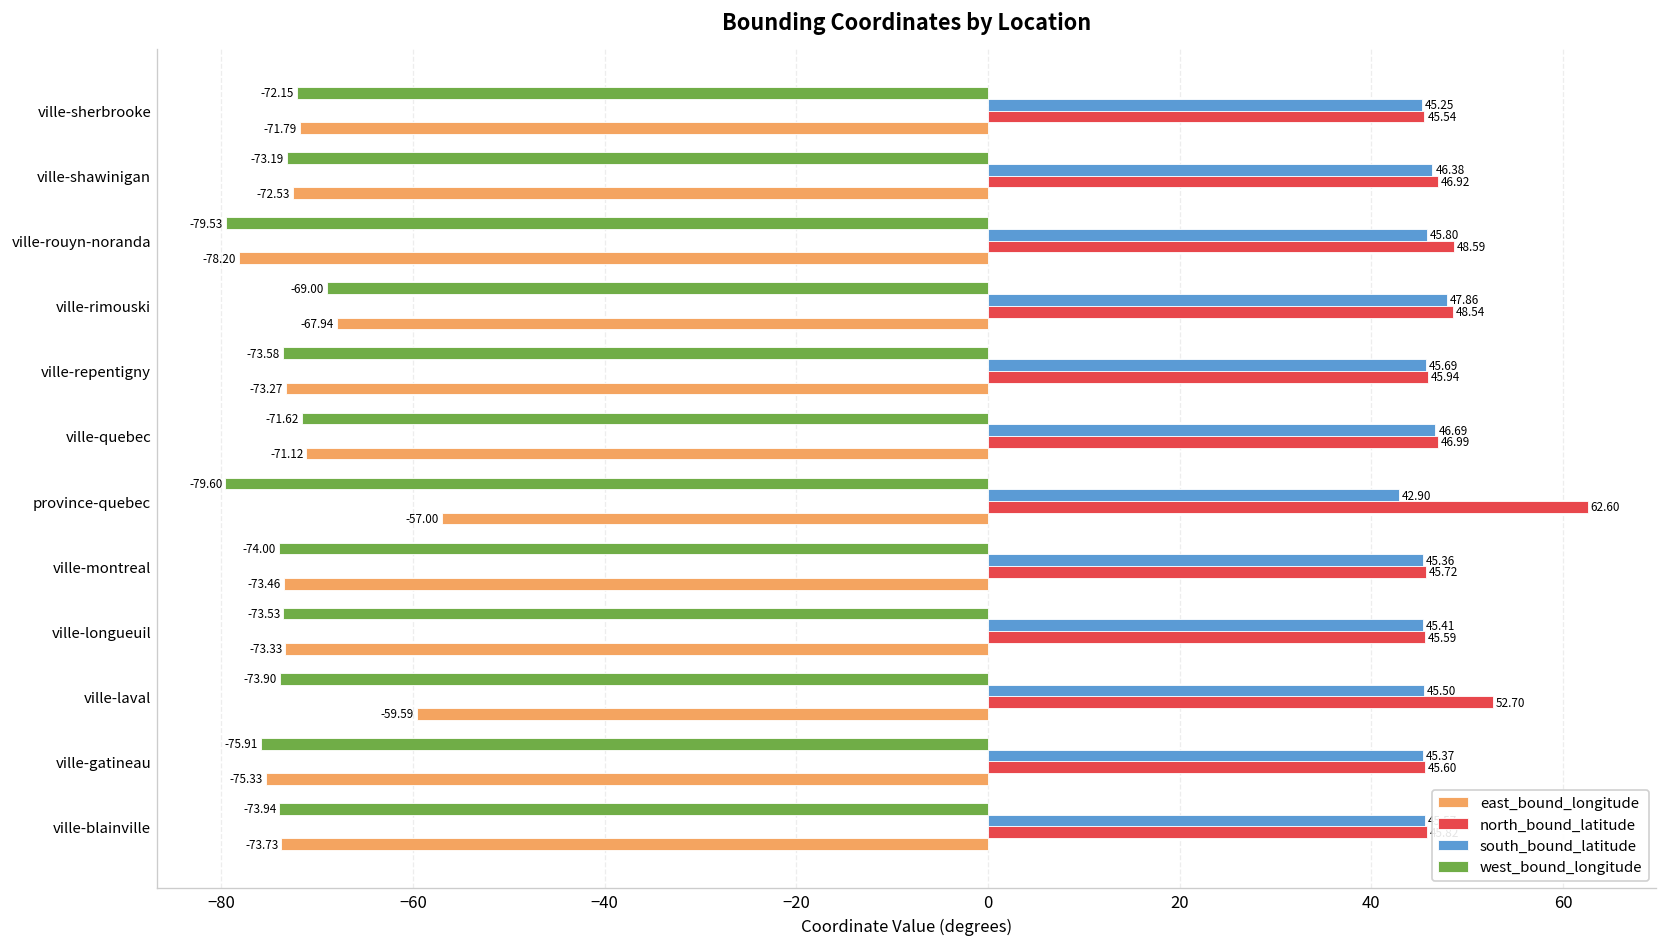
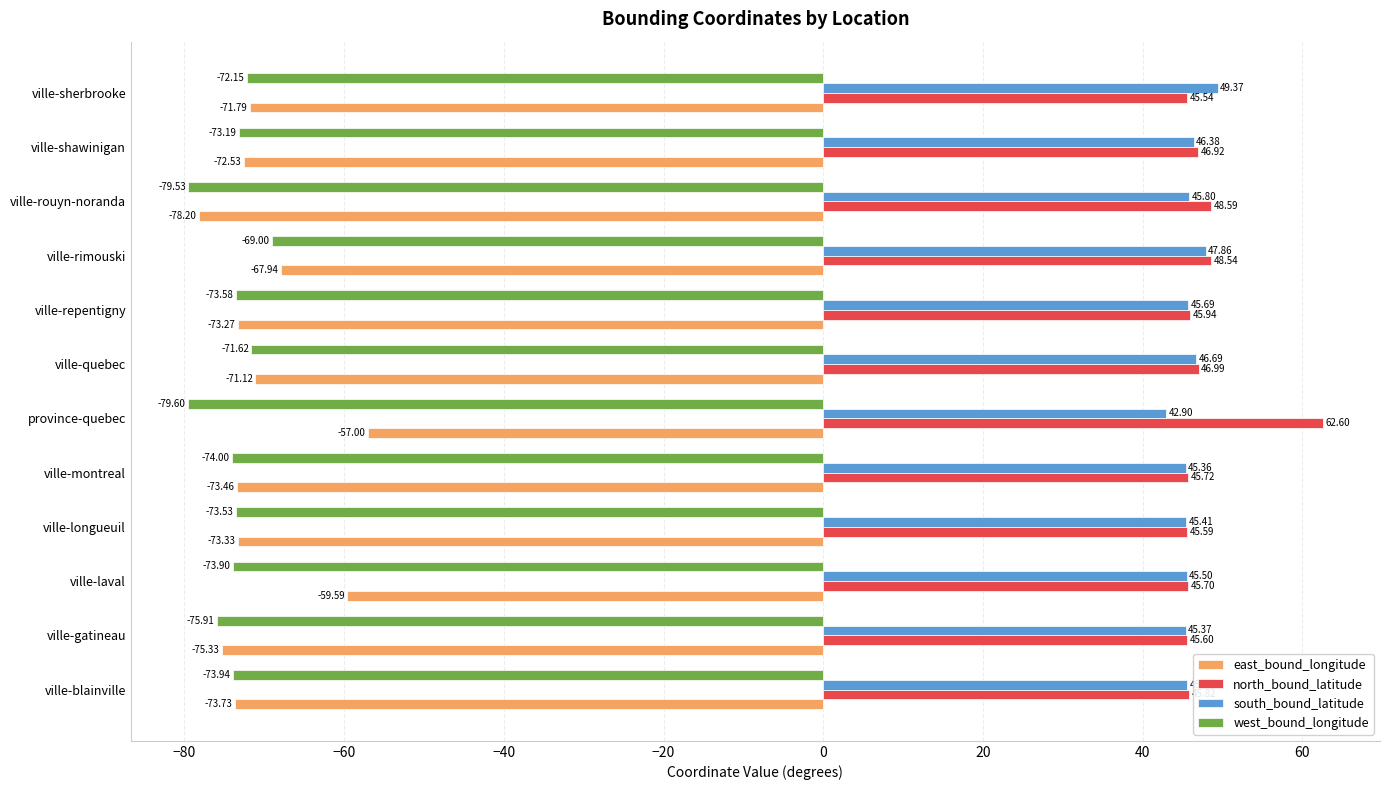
  {
    "east_bound_longitude": {
      "ville-sherbrooke": -71.79,
      "ville-shawinigan": -72.53,
      "ville-rouyn-noranda": -78.20,
      "ville-rimouski": -67.94,
      "ville-repentigny": -73.27,
      "ville-quebec": -71.12,
      "province-quebec": -57.00,
      "ville-montreal": -73.46,
      "ville-longueuil": -73.33,
      "ville-laval": -59.59,
      "ville-gatineau": -75.33,
      "ville-blainville": -73.73
    },
    "north_bound_latitude": {
      "ville-sherbrooke": 45.54,
      "ville-shawinigan": 46.92,
      "ville-rouyn-noranda": 48.59,
      "ville-rimouski": 48.54,
      "ville-repentigny": 45.94,
      "ville-quebec": 46.99,
      "province-quebec": 62.60,
      "ville-montreal": 45.72,
      "ville-longueuil": 45.59,
-     "ville-laval": 52.70,
+     "ville-laval": 45.70,
      "ville-gatineau": 45.60
    },
    "south_bound_latitude": {
-     "ville-sherbrooke": 45.25,
+     "ville-sherbrooke": 49.37,
      "ville-shawinigan": 46.38,
      "ville-rouyn-noranda": 45.80,
      "ville-rimouski": 47.86,
      "ville-repentigny": 45.69,
      "ville-quebec": 46.69,
      "province-quebec": 42.90,
      "ville-montreal": 45.36,
      "ville-longueuil": 45.41,
      "ville-laval": 45.50,
      "ville-gatineau": 45.37
    },
    "west_bound_longitude": {
      "ville-sherbrooke": -72.15,
      "ville-shawinigan": -73.19,
      "ville-rouyn-noranda": -79.53,
      "ville-rimouski": -69.00,
      "ville-repentigny": -73.58,
      "ville-quebec": -71.62,
      "province-quebec": -79.60,
      "ville-montreal": -74.00,
      "ville-longueuil": -73.53,
      "ville-laval": -73.90,
      "ville-gatineau": -75.91,
      "ville-blainville": -73.94
    }
  }
